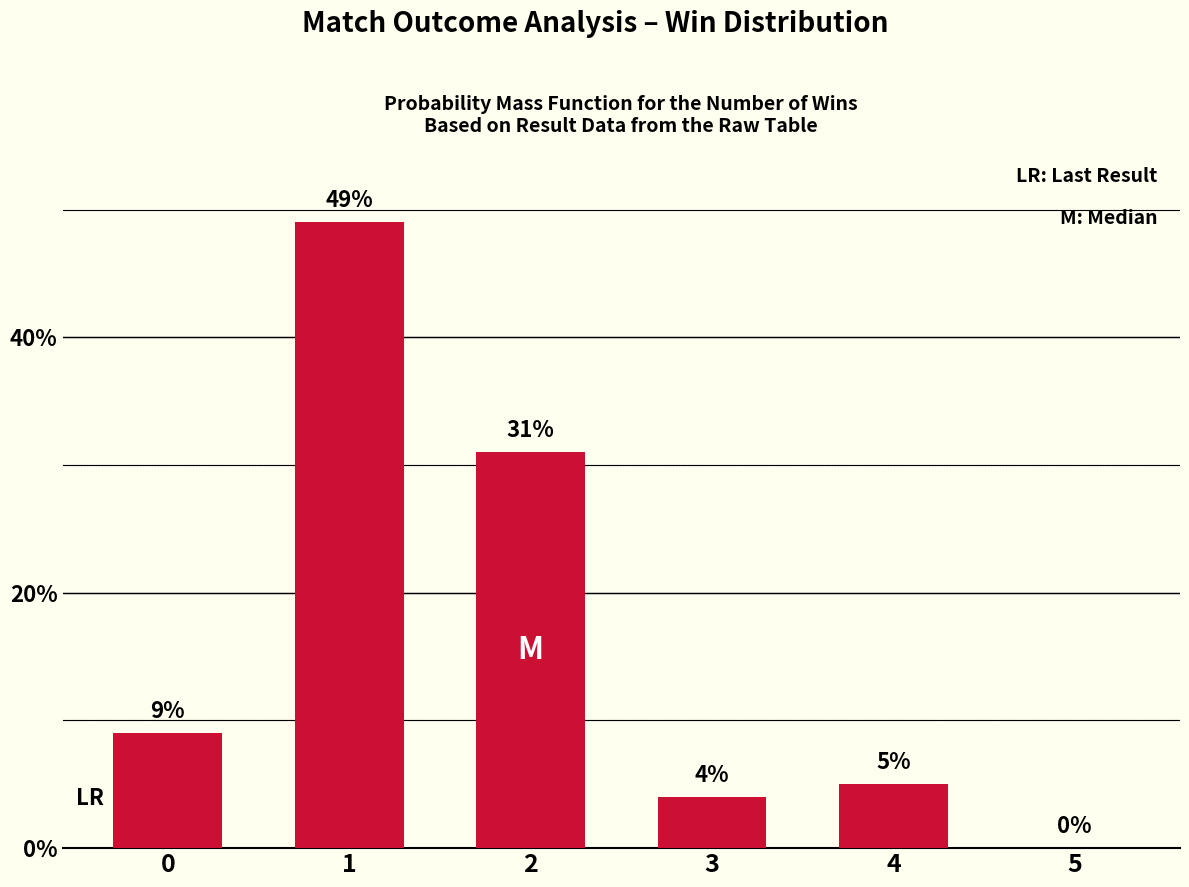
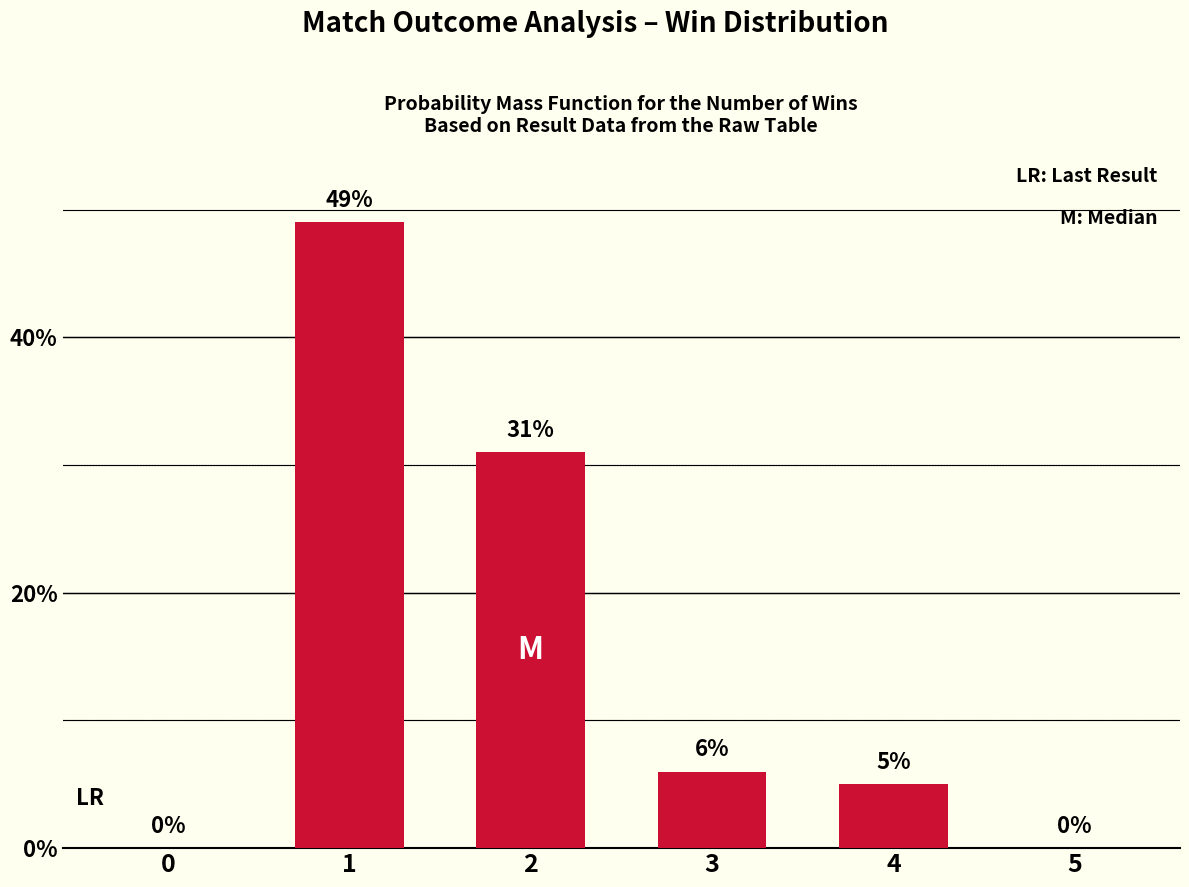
  {
-   "0": "9%",
+   "0": "0%",
    "1": "49%",
    "2": "31%",
-   "3": "4%",
+   "3": "6%",
    "4": "5%",
    "5": "0%"
  }
